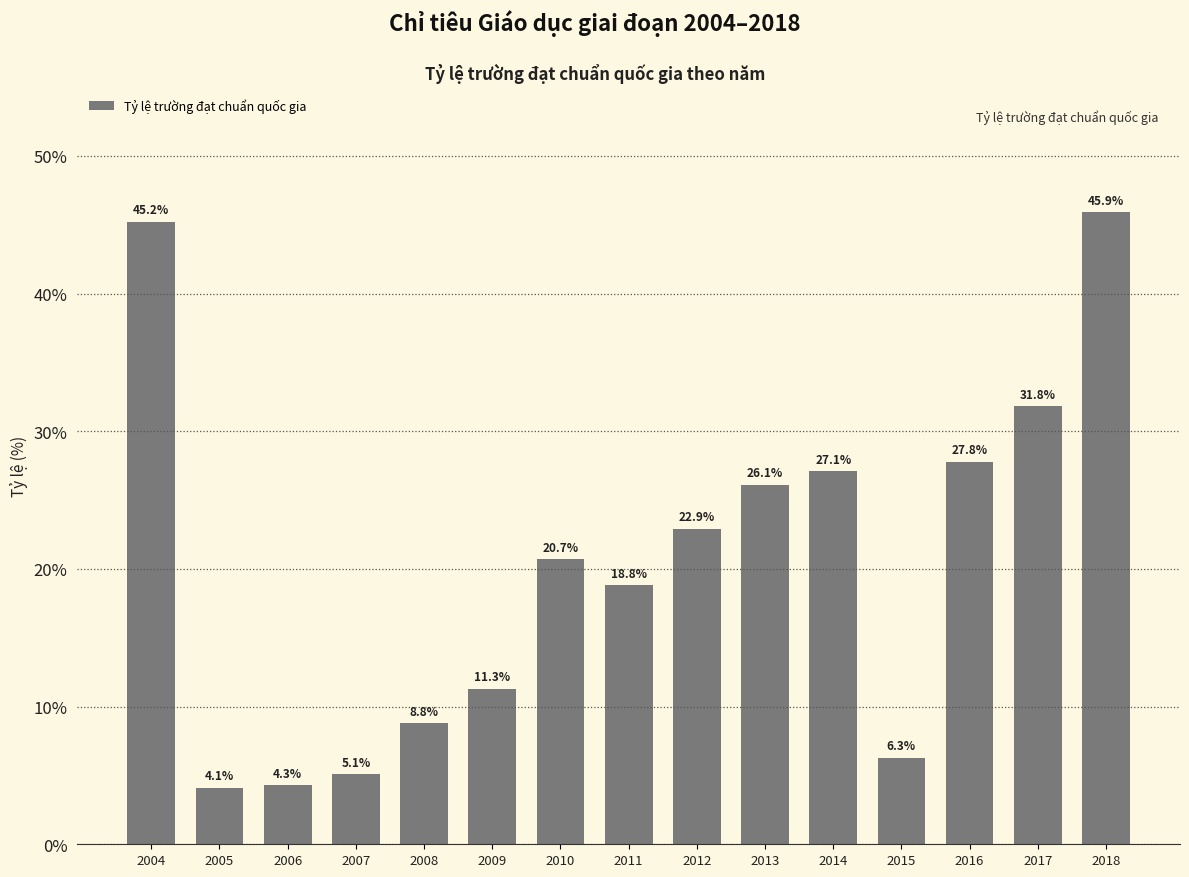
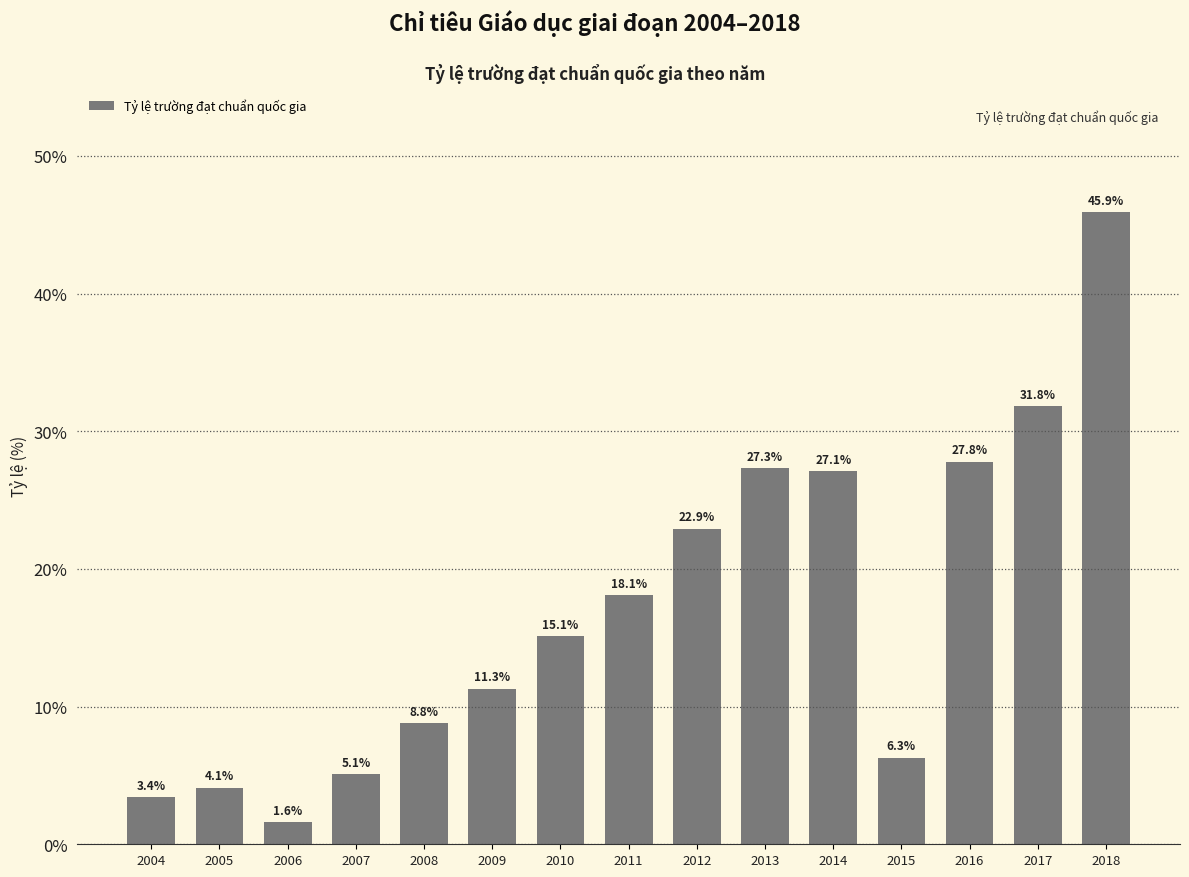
  {
-   "2004": "45.2%",
+   "2004": "3.4%",
    "2005": "4.1%",
-   "2006": "4.3%",
+   "2006": "1.6%",
    "2007": "5.1%",
    "2008": "8.8%",
    "2009": "11.3%",
-   "2010": "20.7%",
-   "2011": "18.8%",
+   "2010": "15.1%",
+   "2011": "18.1%",
    "2012": "22.9%",
-   "2013": "26.1%",
+   "2013": "27.3%",
    "2014": "27.1%",
    "2015": "6.3%",
    "2016": "27.8%",
    "2017": "31.8%",
    "2018": "45.9%"
  }
